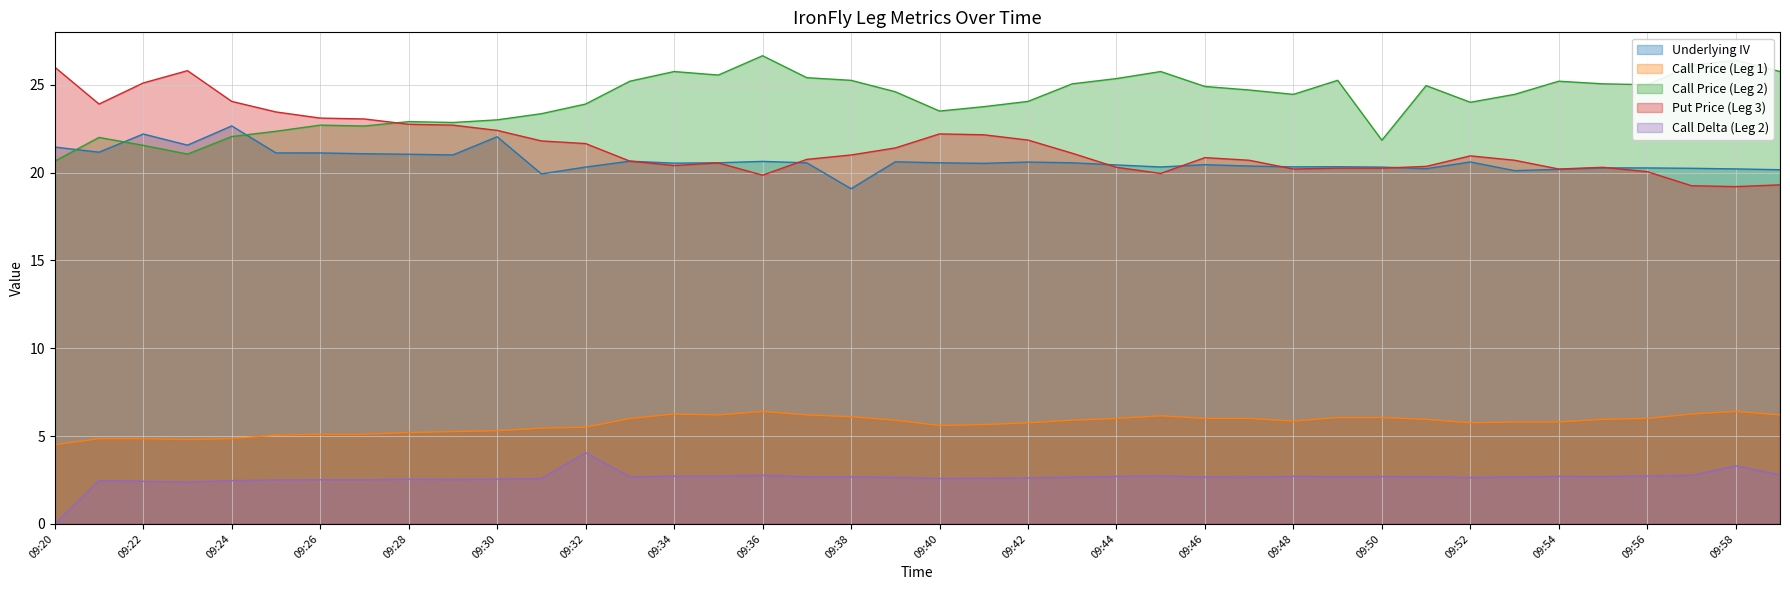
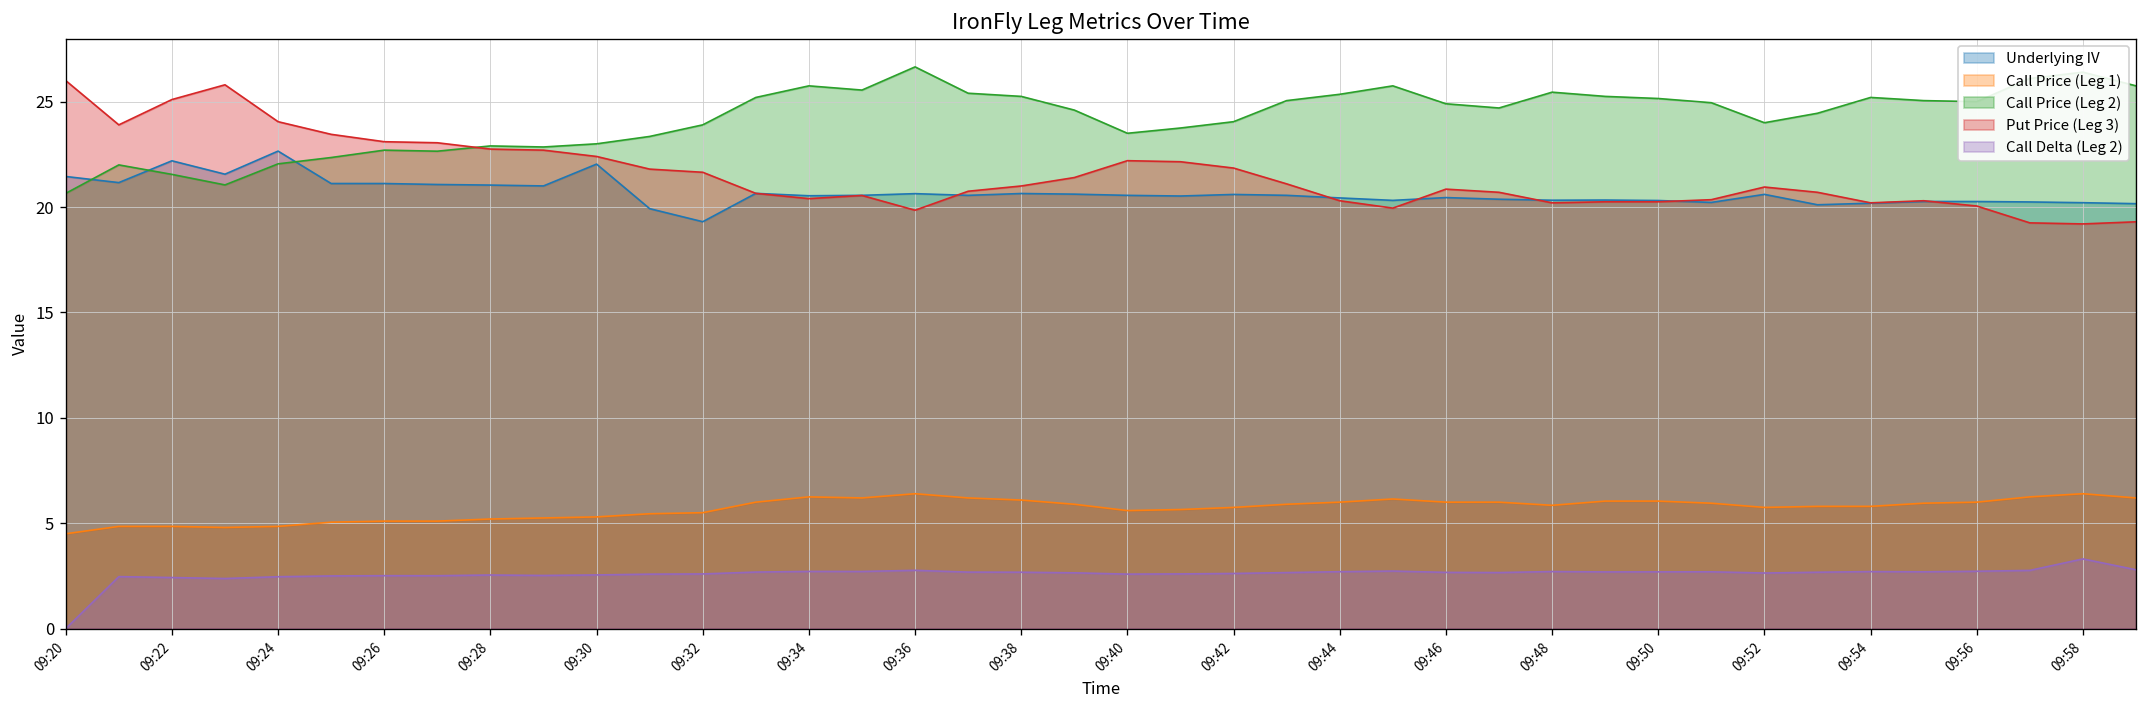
  {
    "Underlying IV": {
      "09:20": 21.5,
      "09:22": 22.2,
      "09:24": 22.7,
      "09:26": 21.1,
      "09:28": 21.0,
      "09:30": 22.0,
-     "09:32": 20.3,
+     "09:32": 19.3,
      "09:36": 20.6,
-     "09:38": 19.1,
+     "09:38": 20.6,
      "09:40": 20.6,
      "09:42": 20.6,
      "09:46": 20.4,
      "09:52": 20.6,
      "09:56": 20.3,
      "09:58": 20.2
    },
    "Call Price (Leg 2)": {
      "09:20": 20.7,
      "09:22": 21.6,
      "09:24": 22.1,
      "09:26": 22.7,
      "09:28": 22.9,
      "09:30": 23.0,
      "09:32": 23.9,
      "09:34": 25.8,
      "09:36": 26.7,
      "09:38": 25.3,
      "09:40": 23.5,
      "09:42": 24.1,
      "09:44": 25.4,
      "09:46": 24.9,
-     "09:48": 24.5,
-     "09:50": 21.8,
+     "09:48": 25.5,
+     "09:50": 25.2,
      "09:52": 24.0,
      "09:54": 25.2
    },
    "Call Delta (Leg 2)": {
      "09:20": 0.0,
      "09:22": 2.4,
      "09:24": 2.5,
      "09:26": 2.5,
      "09:28": 2.5,
      "09:30": 2.5,
-     "09:32": 4.1,
+     "09:32": 2.6,
      "09:34": 2.7,
      "09:36": 2.8,
      "09:38": 2.7,
      "09:40": 2.6,
      "09:42": 2.6,
      "09:44": 2.7,
      "09:46": 2.7,
      "09:48": 2.7,
      "09:50": 2.7,
      "09:52": 2.6,
      "09:54": 2.7,
      "09:56": 2.7,
      "09:58": 3.3
    }
  }
